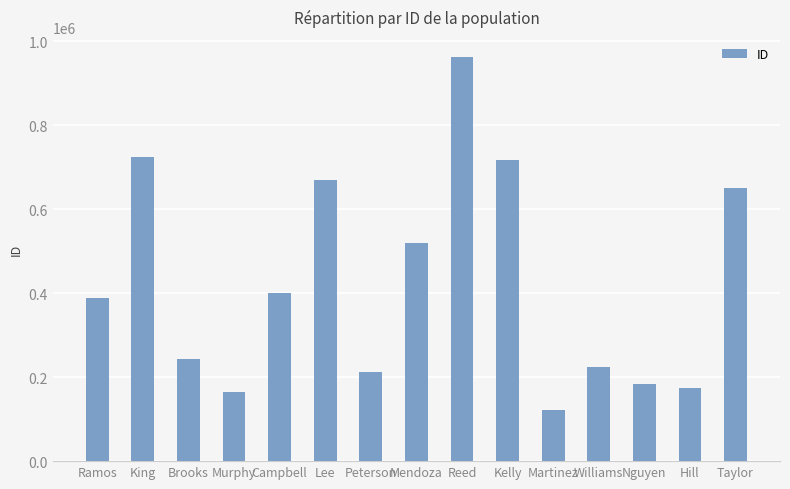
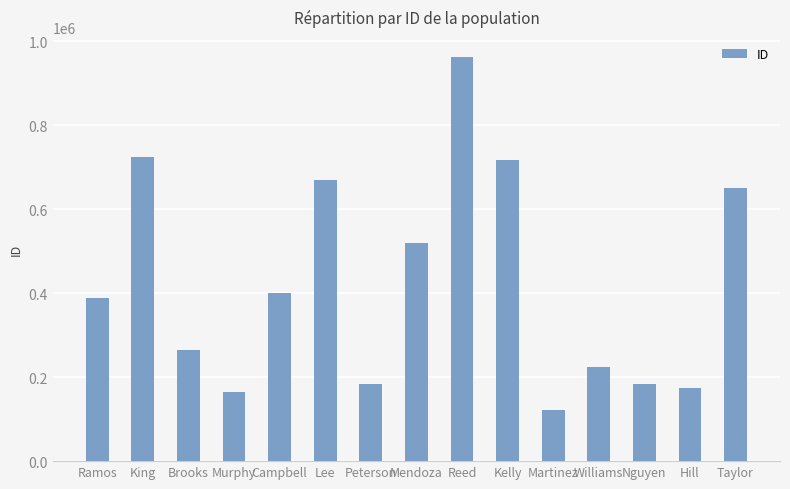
  {
    "Ramos": 390000,
    "King": 730000,
-   "Brooks": 240000,
+   "Brooks": 260000,
    "Murphy": 160000,
    "Campbell": 400000,
    "Lee": 670000,
-   "Peterson": 210000,
+   "Peterson": 180000,
    "Mendoza": 520000,
    "Reed": 960000,
    "Kelly": 720000,
    "Martinez": 120000,
    "Williams": 220000,
    "Nguyen": 180000,
    "Hill": 170000,
    "Taylor": 650000
  }
